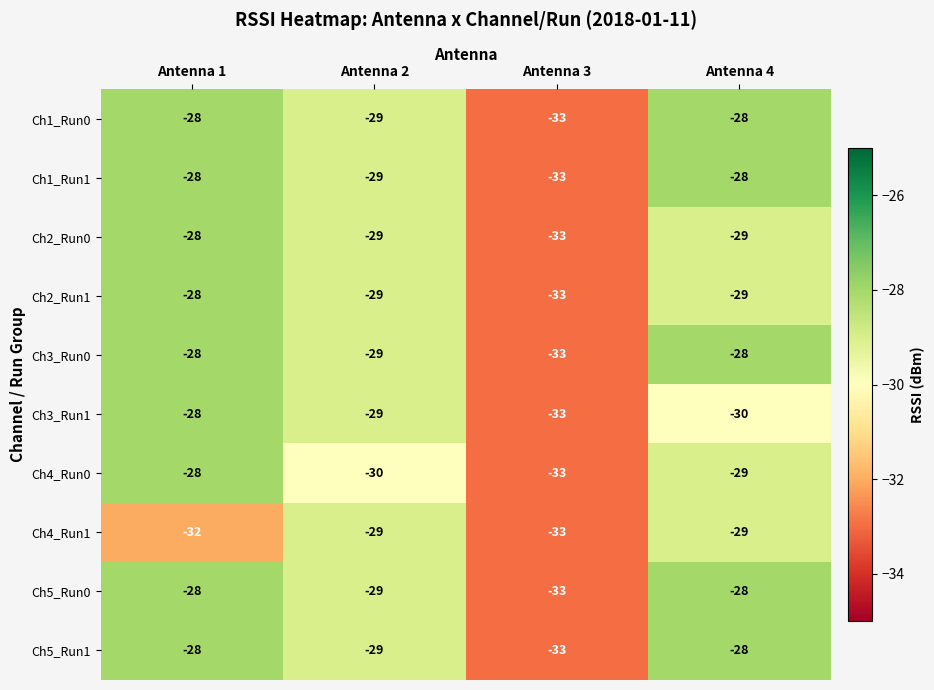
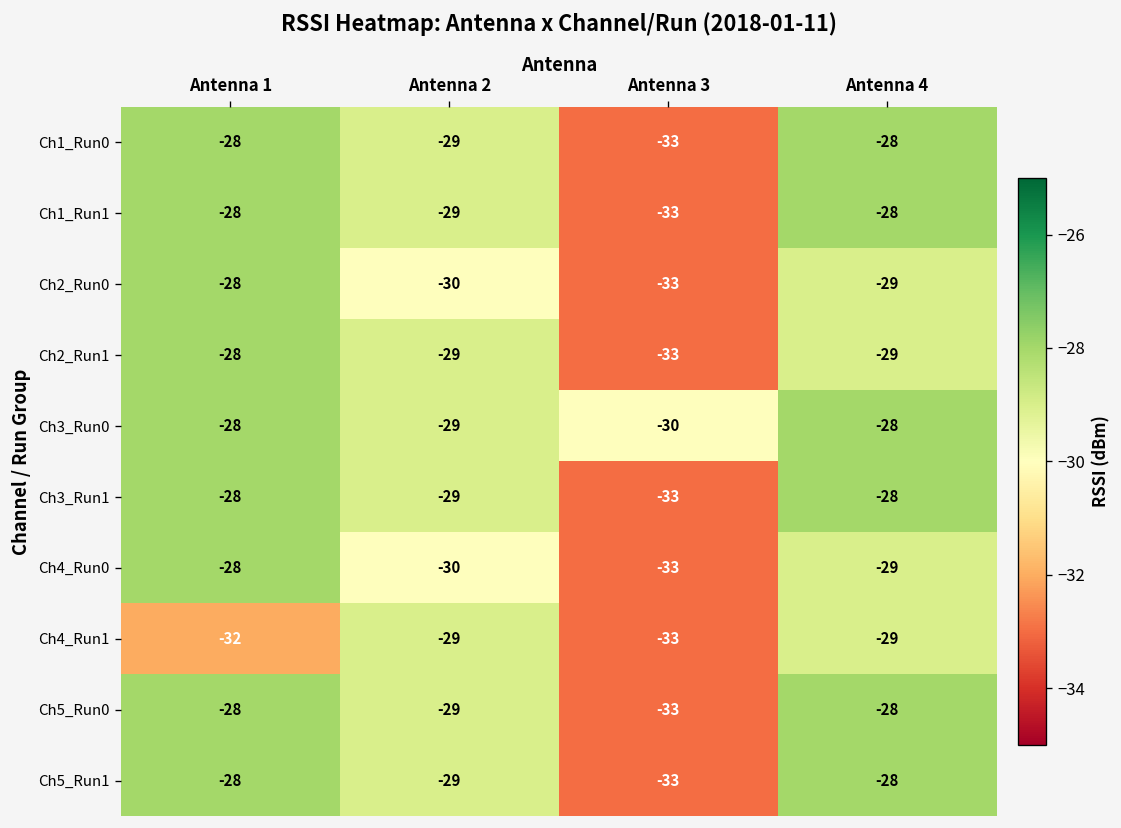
  {
    "Ch1_Run0": {
      "Antenna 1": -28,
      "Antenna 2": -29,
      "Antenna 3": -33,
      "Antenna 4": -28
    },
    "Ch1_Run1": {
      "Antenna 1": -28,
      "Antenna 2": -29,
      "Antenna 3": -33,
      "Antenna 4": -28
    },
    "Ch2_Run0": {
      "Antenna 1": -28,
-     "Antenna 2": -29,
+     "Antenna 2": -30,
      "Antenna 3": -33,
      "Antenna 4": -29
    },
    "Ch2_Run1": {
      "Antenna 1": -28,
      "Antenna 2": -29,
      "Antenna 3": -33,
      "Antenna 4": -29
    },
    "Ch3_Run0": {
      "Antenna 1": -28,
      "Antenna 2": -29,
-     "Antenna 3": -33,
+     "Antenna 3": -30,
      "Antenna 4": -28
    },
    "Ch3_Run1": {
      "Antenna 1": -28,
      "Antenna 2": -29,
      "Antenna 3": -33,
-     "Antenna 4": -30
+     "Antenna 4": -28
    },
    "Ch4_Run0": {
      "Antenna 1": -28,
      "Antenna 2": -30,
      "Antenna 3": -33,
      "Antenna 4": -29
    },
    "Ch4_Run1": {
      "Antenna 1": -32,
      "Antenna 2": -29,
      "Antenna 3": -33,
      "Antenna 4": -29
    },
    "Ch5_Run0": {
      "Antenna 1": -28,
      "Antenna 2": -29,
      "Antenna 3": -33,
      "Antenna 4": -28
    },
    "Ch5_Run1": {
      "Antenna 1": -28,
      "Antenna 2": -29,
      "Antenna 3": -33,
      "Antenna 4": -28
    }
  }
